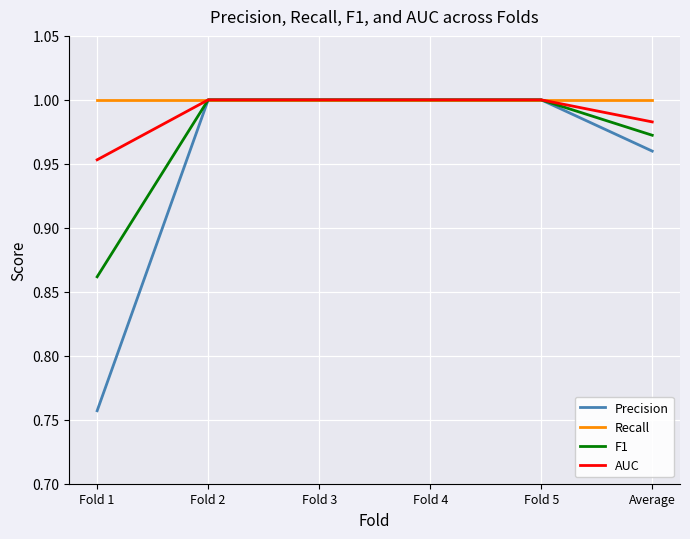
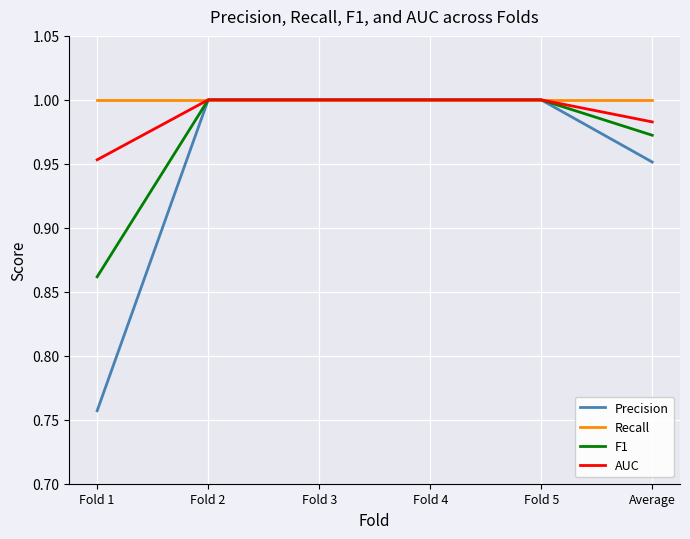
  {
    "Precision": {
      "Fold 1": 0.757,
-     "Average": 0.960
+     "Average": 0.951
    },
    "Recall": {
      "Fold 1": 1.000,
      "Average": 1.000
    },
    "F1": {
      "Fold 1": 0.862,
      "Average": 0.972
    },
    "AUC": {
      "Fold 1": 0.953,
      "Average": 0.983
    }
  }
